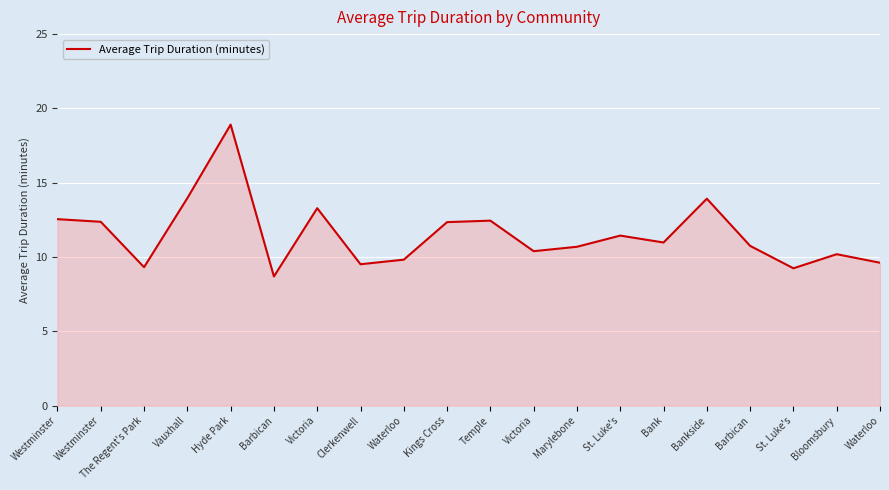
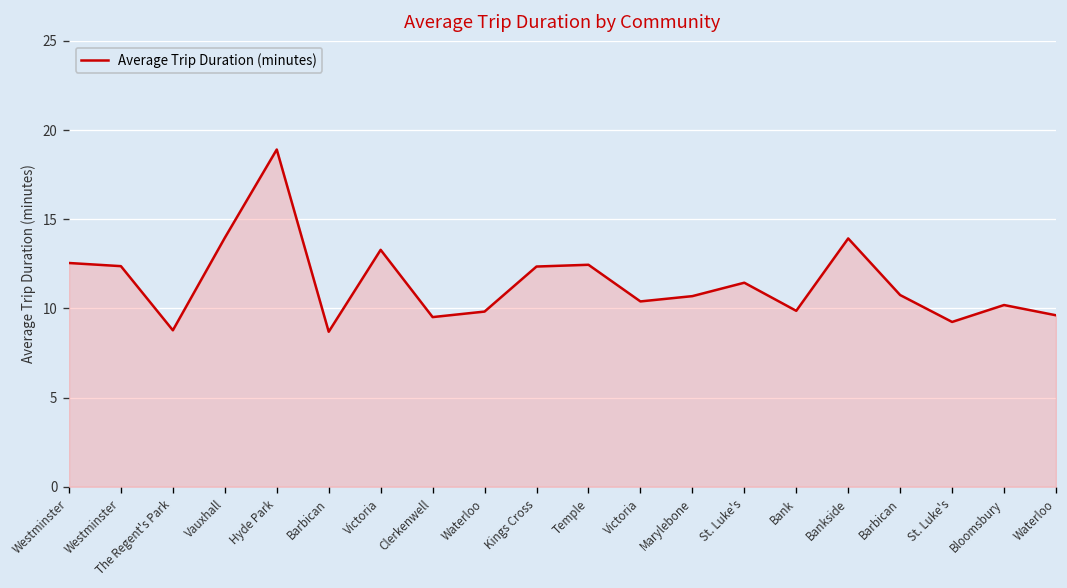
  {
-   "The Regent's Park": 9.3,
+   "The Regent's Park": 8.8,
    "Vauxhall": 14.0,
    "Hyde Park": 18.9,
    "Clerkenwell": 9.5,
    "Kings Cross": 12.3,
    "Temple": 12.4,
    "Marylebone": 10.7,
-   "Bank": 11.0,
+   "Bank": 9.9,
    "Bankside": 13.9,
    "Bloomsbury": 10.2
  }
